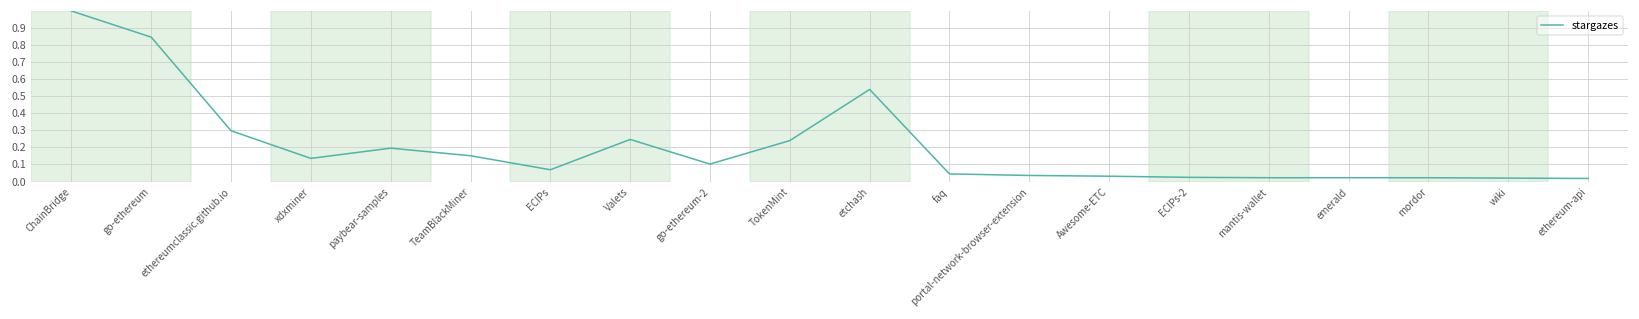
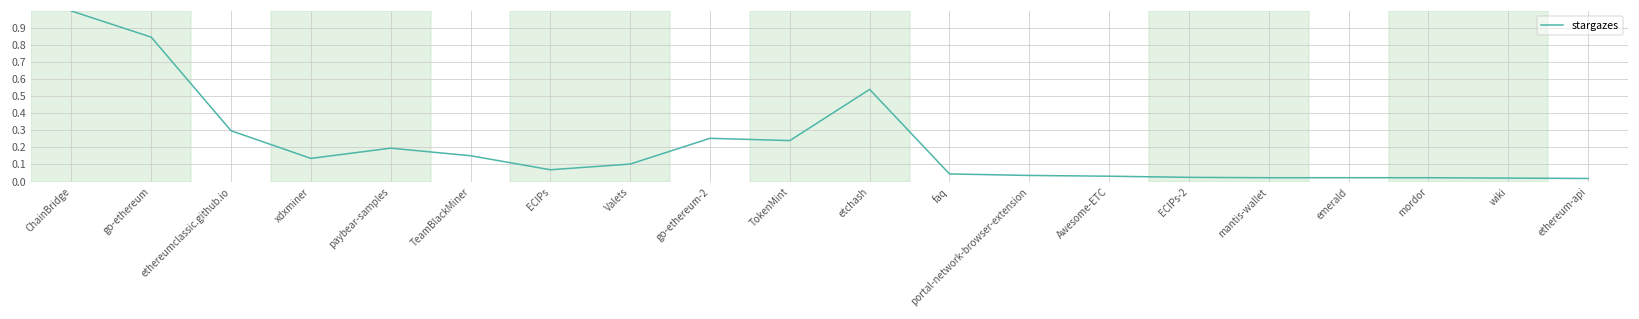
  {
    "ChainBridge": 1.00,
    "go-ethereum": 0.85,
    "ethereumclassic.github.io": 0.30,
    "xdxminer": 0.14,
    "paybear-samples": 0.20,
    "TeamBlackMiner": 0.15,
    "ECIPs": 0.07,
-   "Valets": 0.25,
-   "go-ethereum-2": 0.10,
+   "Valets": 0.10,
+   "go-ethereum-2": 0.25,
    "TokenMint": 0.24,
    "etchash": 0.54,
    "faq": 0.04,
    "portal-network-browser-extension": 0.04,
    "Awesome-ETC": 0.03,
    "ECIPs-2": 0.02,
    "mantis-wallet": 0.02,
    "emerald": 0.02,
    "mordor": 0.02,
    "wiki": 0.02,
    "ethereum-api": 0.02
  }
